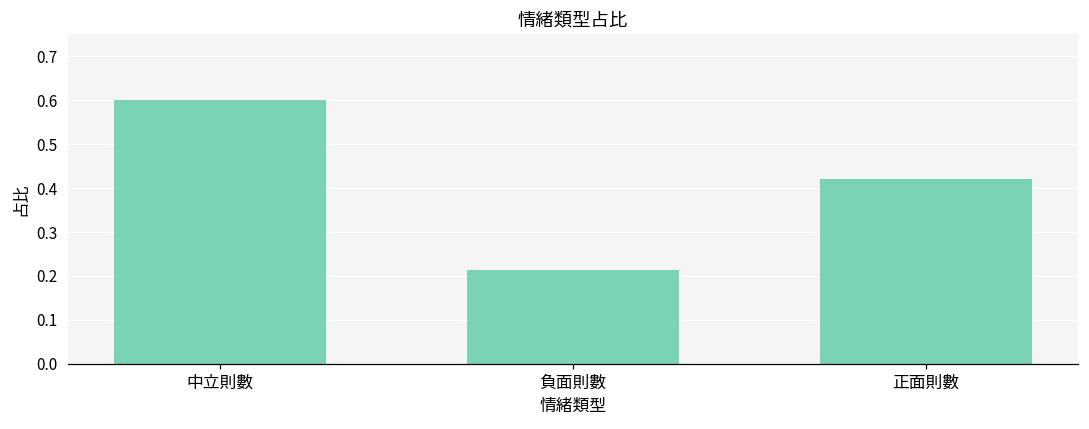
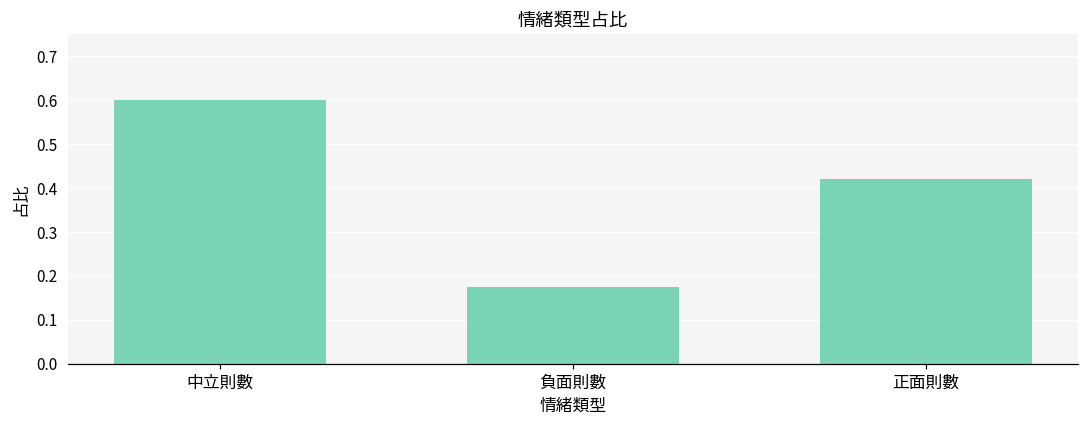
  {
    "中立則數": 0.60,
-   "負面則數": 0.21,
+   "負面則數": 0.17,
    "正面則數": 0.42
  }
